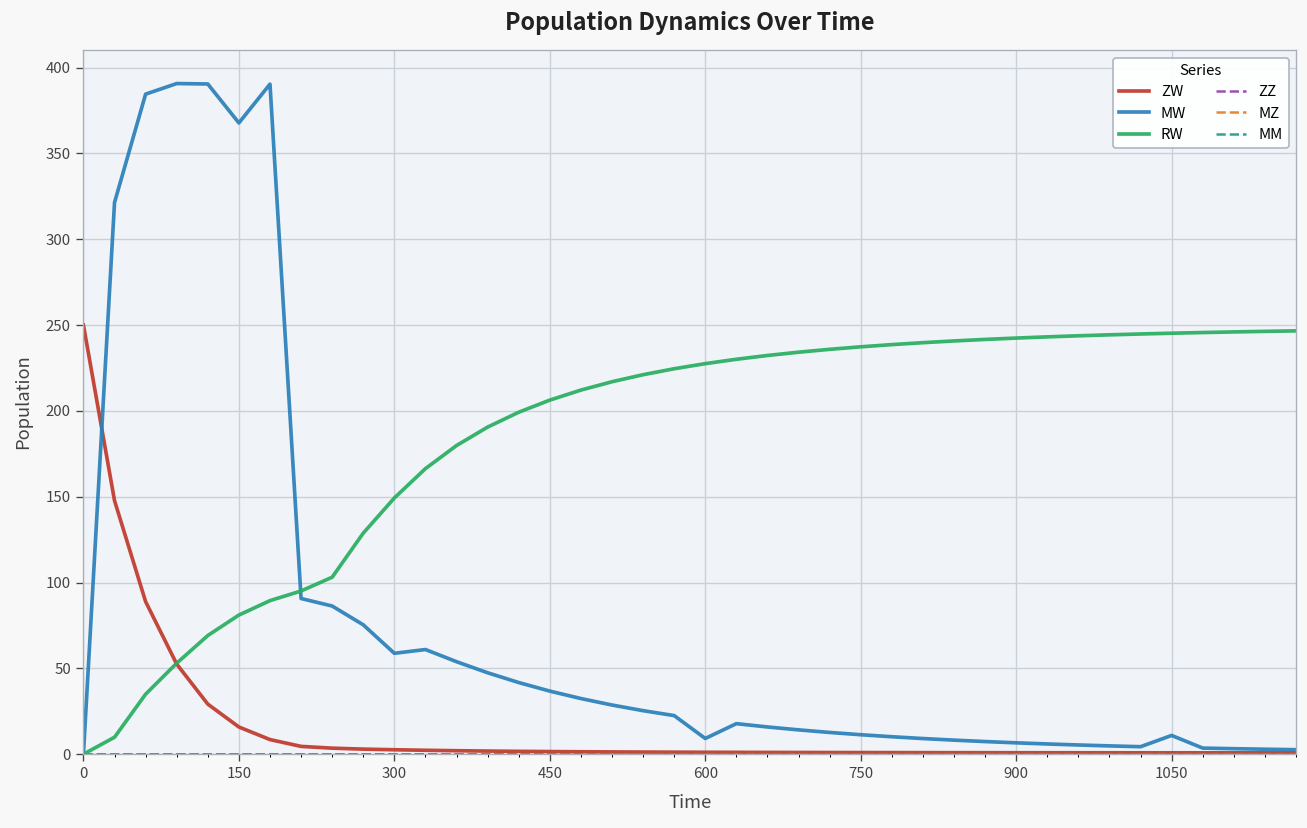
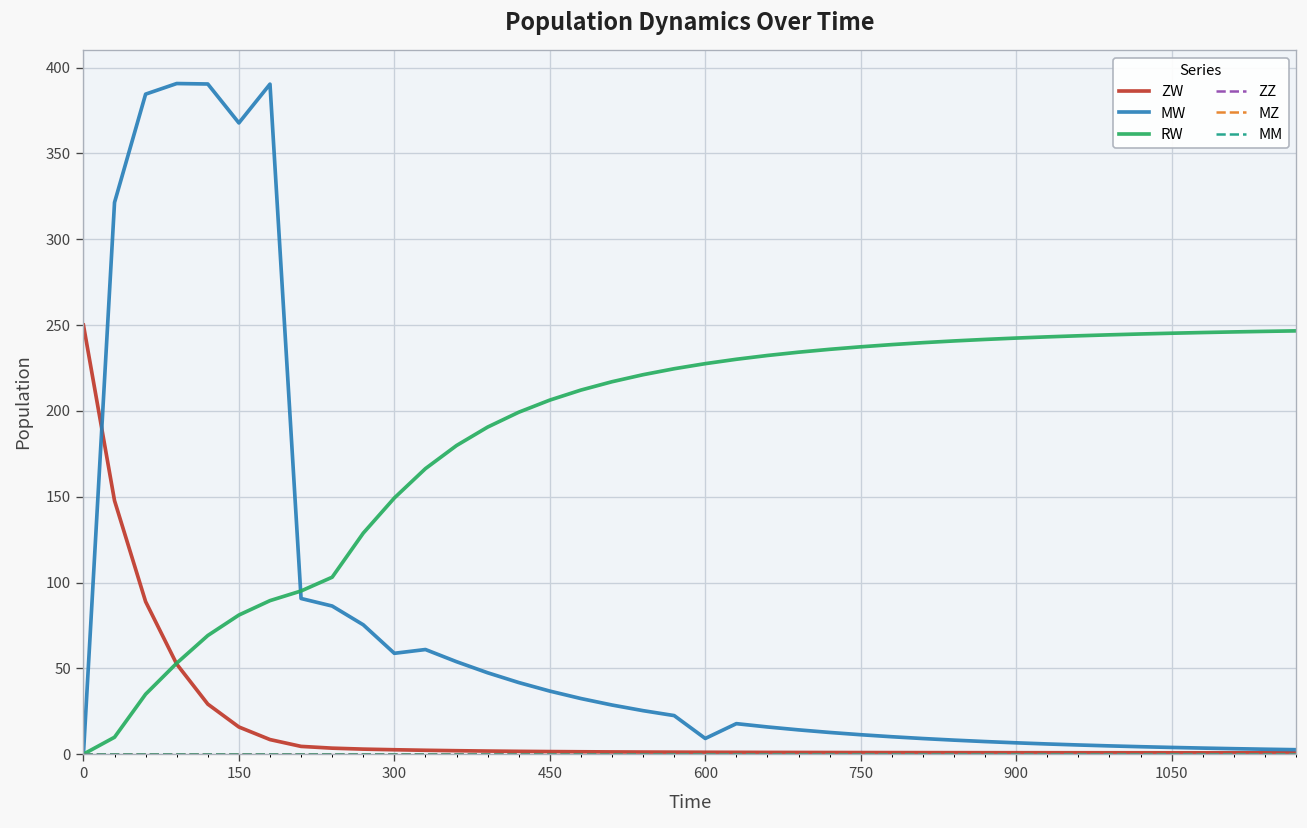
  {
    "ZW": {
      "0": 250,
      "150": 16,
      "300": 3
    },
    "MW": {
      "150": 368,
      "300": 59,
      "450": 37,
      "600": 9,
      "750": 11,
      "900": 7,
-     "1050": 11
+     "1050": 4
    }
  }
